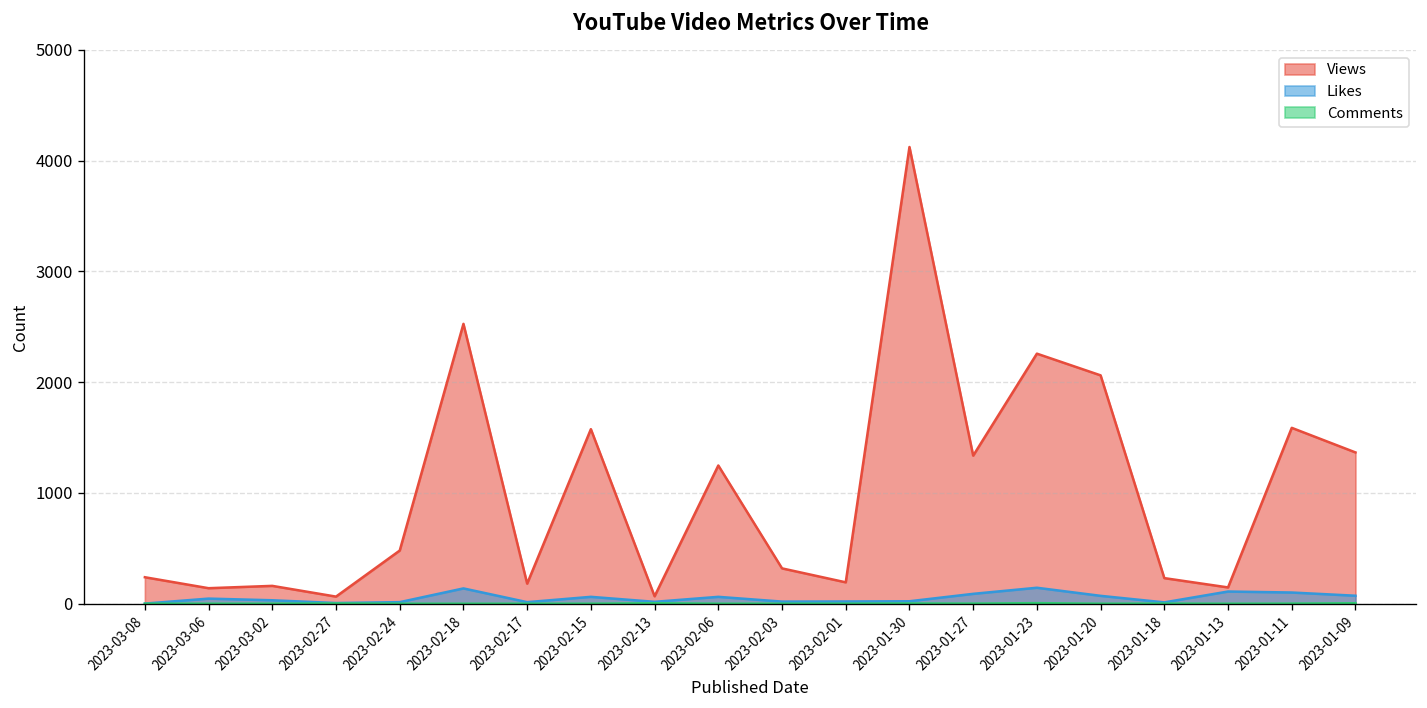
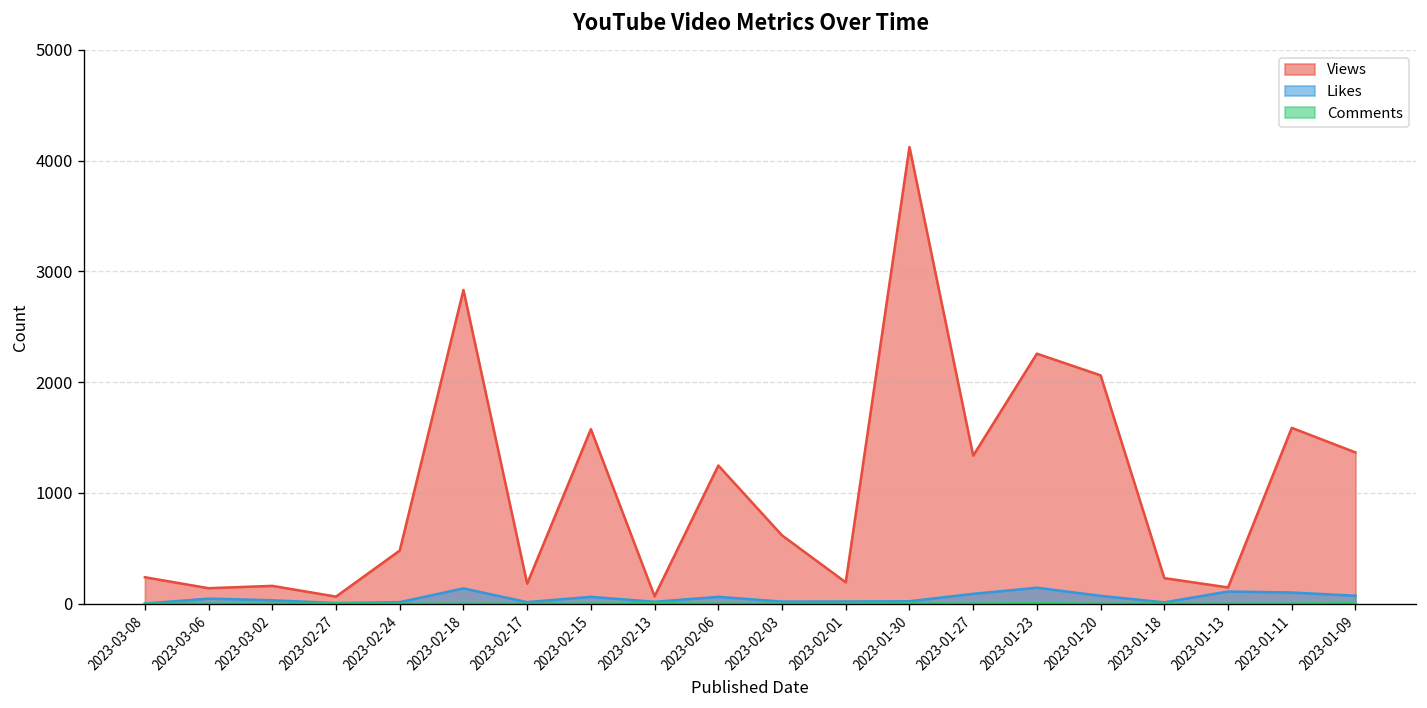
  {
    "Views": {
      "2023-03-08": 200,
      "2023-03-06": 100,
      "2023-03-02": 200,
      "2023-02-27": 100,
      "2023-02-24": 500,
-     "2023-02-18": 2500,
+     "2023-02-18": 2800,
      "2023-02-17": 200,
      "2023-02-15": 1600,
      "2023-02-13": 100,
      "2023-02-06": 1200,
-     "2023-02-03": 300,
+     "2023-02-03": 600,
      "2023-02-01": 200,
      "2023-01-30": 4100,
      "2023-01-27": 1300,
      "2023-01-23": 2300,
      "2023-01-20": 2100,
      "2023-01-18": 200,
      "2023-01-13": 100,
      "2023-01-11": 1600,
      "2023-01-09": 1400
    },
    "Likes": {
      "2023-03-06": 0,
      "2023-03-02": 0,
      "2023-02-18": 100,
      "2023-02-15": 100,
      "2023-02-06": 100,
      "2023-01-27": 100,
      "2023-01-23": 100,
      "2023-01-20": 100,
      "2023-01-13": 100,
      "2023-01-11": 100,
      "2023-01-09": 100
    },
    "Comments": {
      "2023-03-06": 0,
      "2023-03-02": 0,
      "2023-02-18": 0,
      "2023-02-15": 0,
      "2023-02-06": 0,
      "2023-01-27": 0,
      "2023-01-23": 0,
      "2023-01-20": 0,
      "2023-01-13": 0,
      "2023-01-11": 0,
      "2023-01-09": 0
    }
  }
